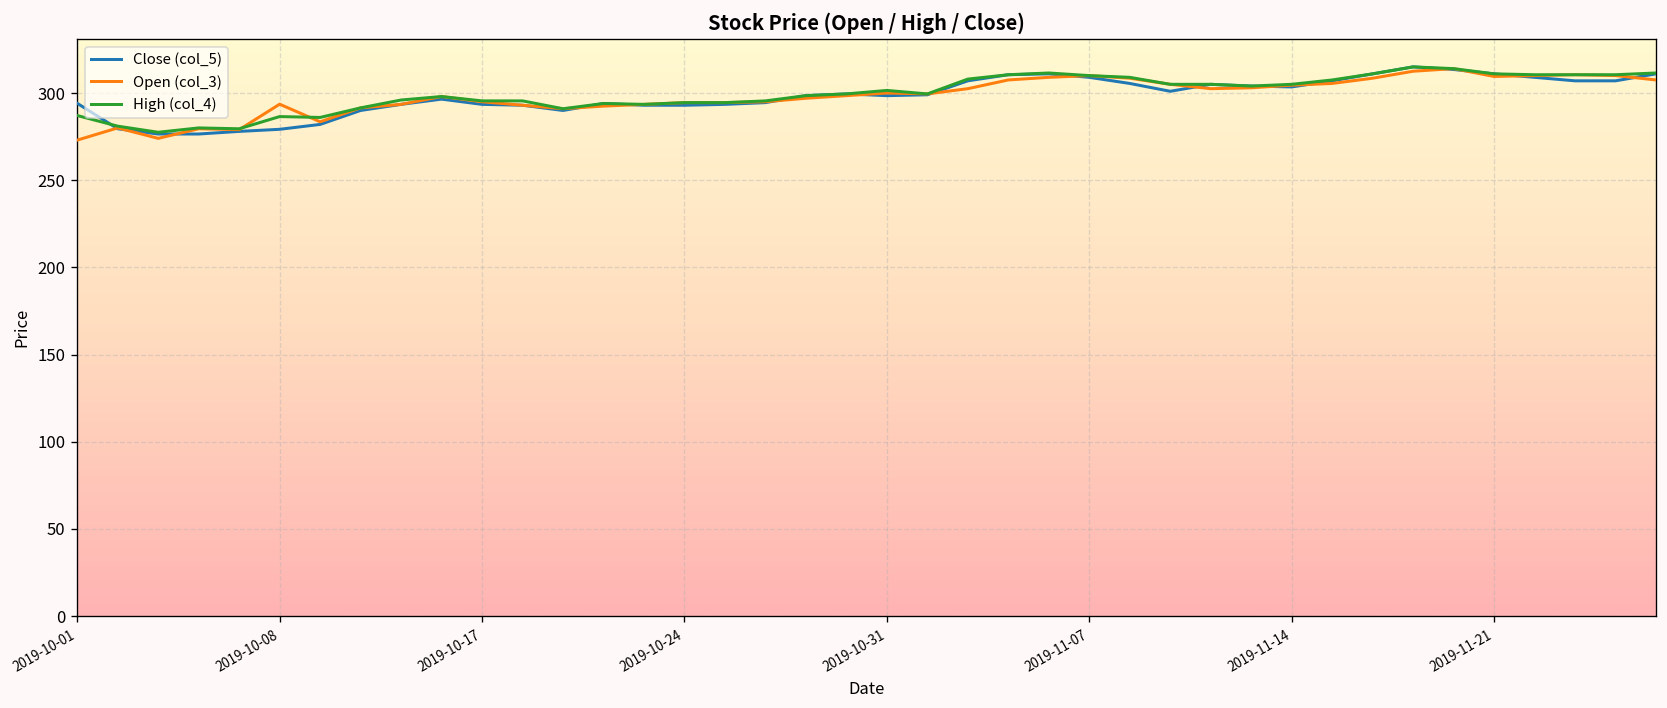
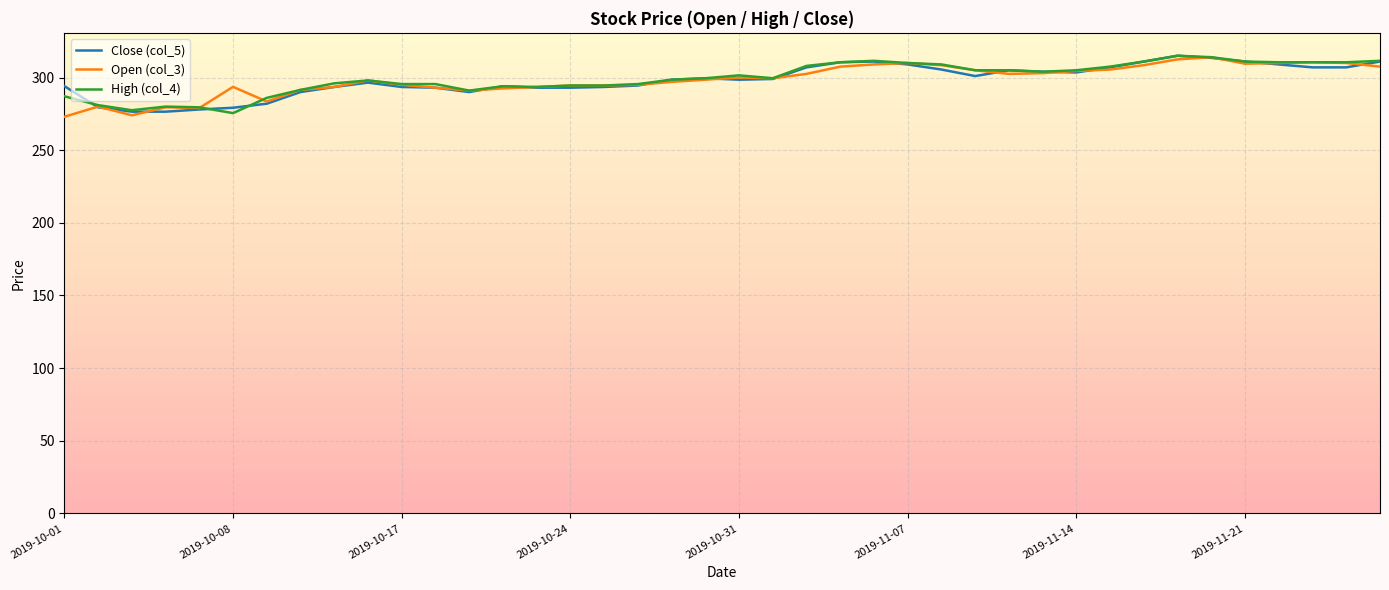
  {
    "Close (col_5)": {
      "2019-10-01": 294,
      "2019-10-08": 279
    },
    "Open (col_3)": {
      "2019-10-01": 273,
      "2019-10-08": 294
    },
    "High (col_4)": {
      "2019-10-01": 287,
-     "2019-10-08": 287
+     "2019-10-08": 276
    }
  }
